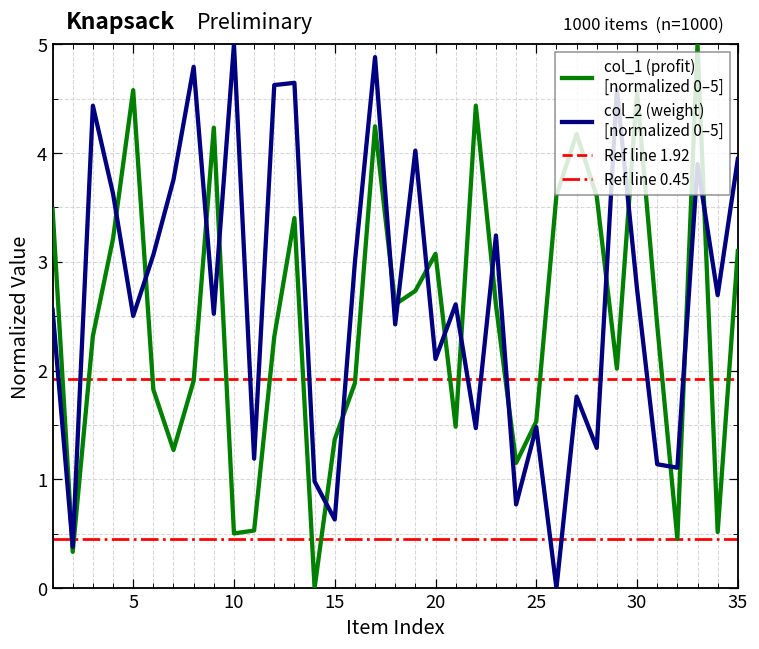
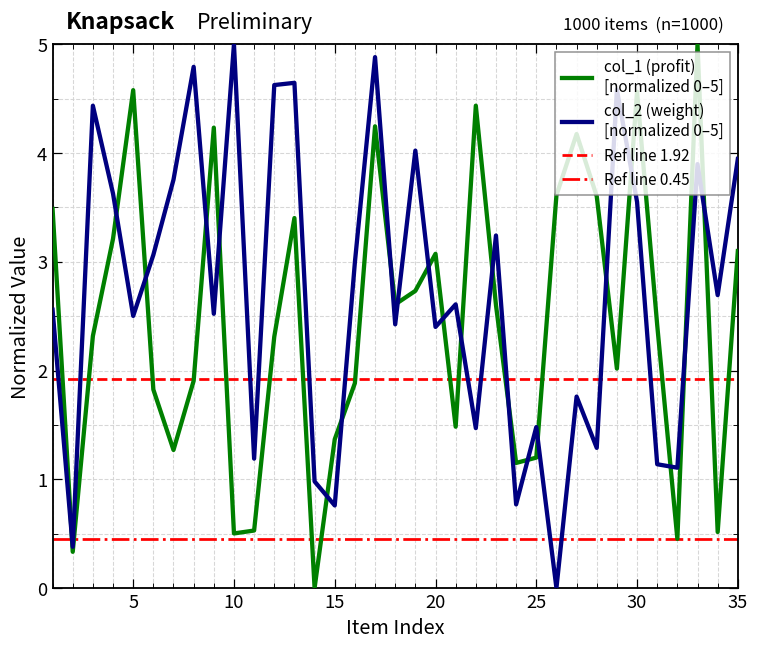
  {
    "col_1 (profit) [normalized 0–5]": {
      "5": 4.6,
      "10": 0.5,
      "15": 1.4,
      "20": 3.1,
-     "25": 1.5,
+     "25": 1.2,
      "35": 3.1
    },
    "col_2 (weight) [normalized 0–5]": {
      "5": 2.5,
      "10": 5.0,
-     "15": 0.6,
-     "20": 2.1,
+     "15": 0.8,
+     "20": 2.4,
      "25": 1.5,
-     "30": 2.7,
+     "30": 3.6,
      "35": 3.9
    }
  }
